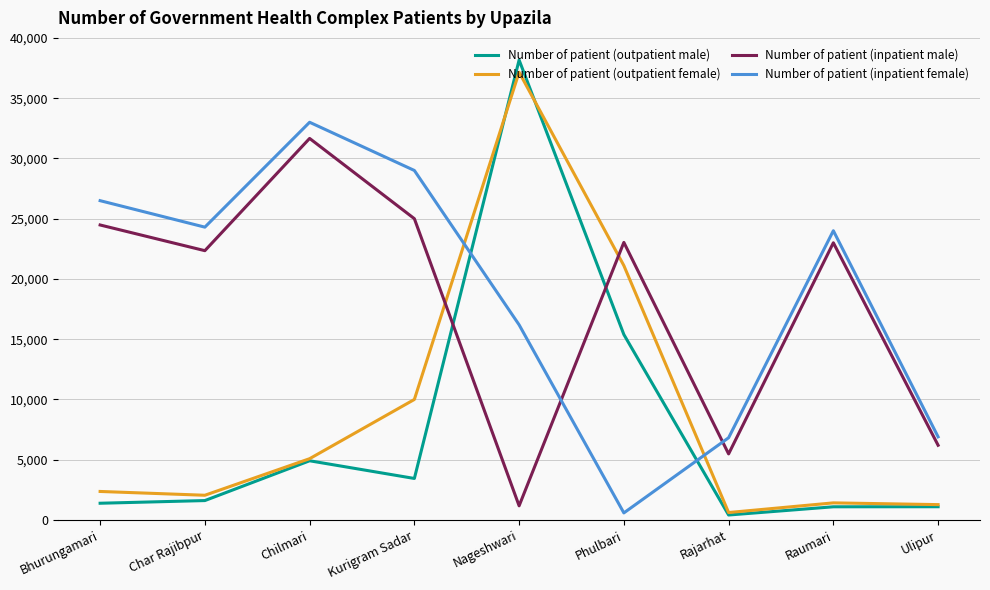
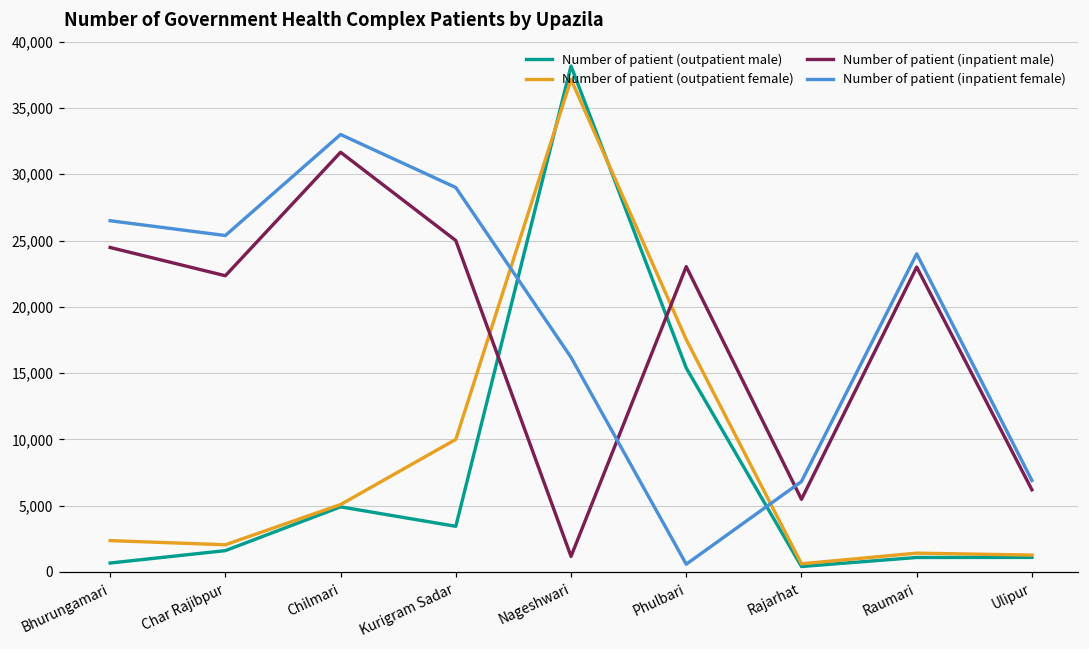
  {
    "Number of patient (outpatient male)": {
-     "Bhurungamari": "1,400",
+     "Bhurungamari": "700",
      "Char Rajibpur": "1,600",
      "Kurigram Sadar": "3,400",
      "Nageshwari": "38,200",
      "Phulbari": "15,400",
      "Raumari": "1,100"
    },
    "Number of patient (outpatient female)": {
      "Bhurungamari": "2,400",
      "Char Rajibpur": "2,100",
      "Kurigram Sadar": "10,000",
      "Nageshwari": "37,200",
-     "Phulbari": "21,100",
+     "Phulbari": "17,500",
      "Raumari": "1,400"
    },
    "Number of patient (inpatient male)": {
      "Bhurungamari": "24,500",
      "Char Rajibpur": "22,300",
      "Chilmari": "31,700",
      "Kurigram Sadar": "25,000",
      "Nageshwari": "1,200",
      "Phulbari": "23,000",
      "Rajarhat": "5,500",
      "Raumari": "23,000",
      "Ulipur": "6,200"
    },
    "Number of patient (inpatient female)": {
      "Bhurungamari": "26,500",
-     "Char Rajibpur": "24,300",
+     "Char Rajibpur": "25,400",
      "Chilmari": "33,000",
      "Kurigram Sadar": "29,000",
      "Nageshwari": "16,200",
      "Phulbari": "600",
      "Rajarhat": "6,800",
      "Raumari": "24,000",
      "Ulipur": "6,900"
    }
  }
